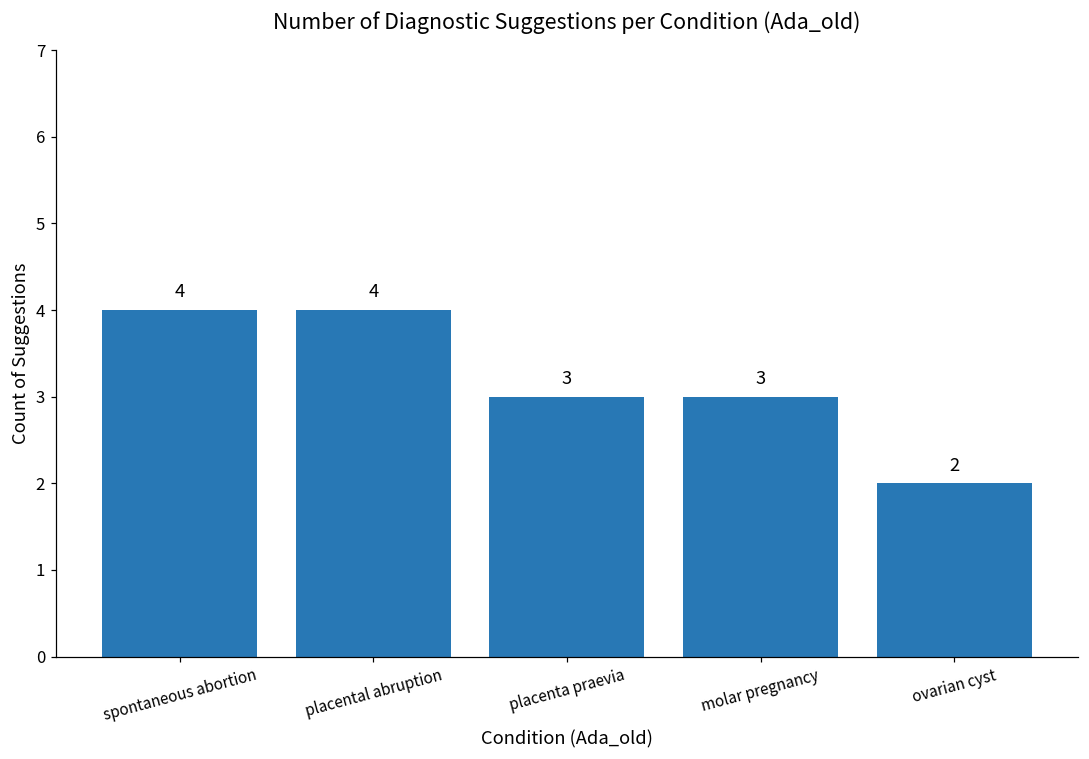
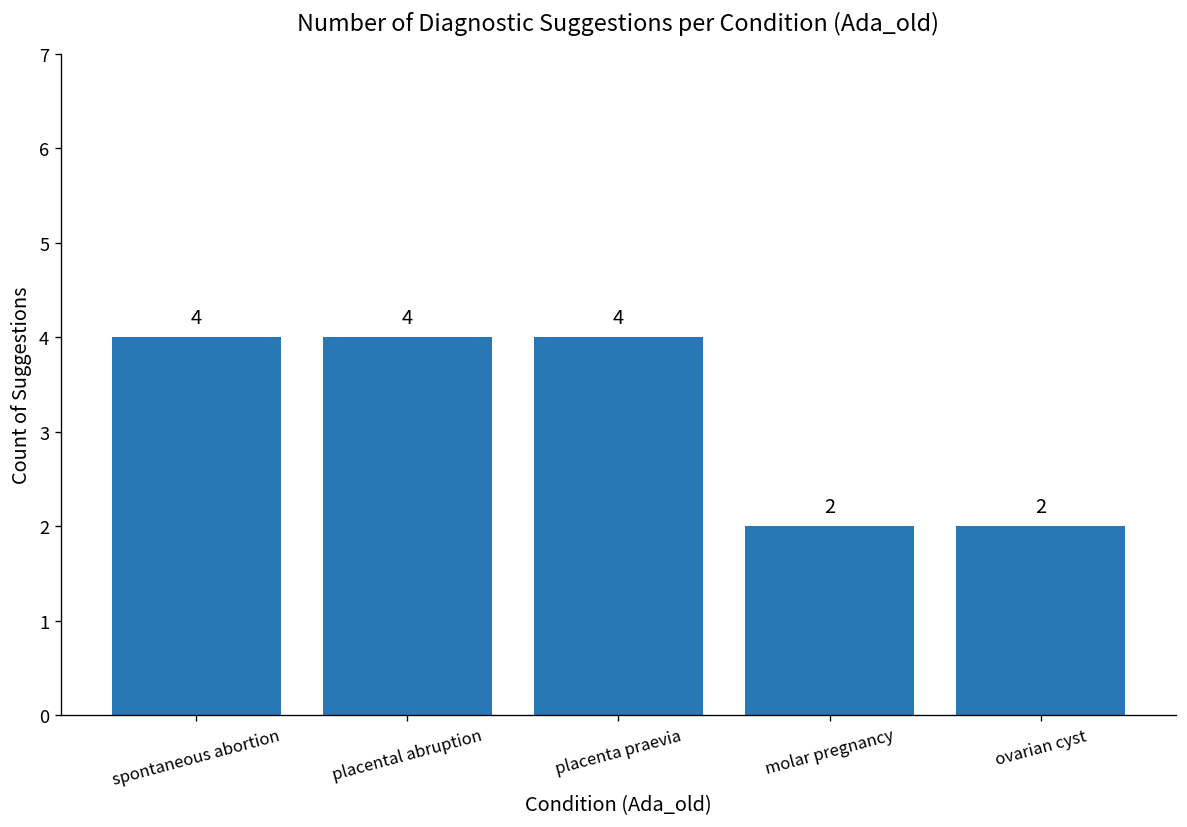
  {
    "spontaneous abortion": 4,
    "placental abruption": 4,
-   "placenta praevia": 3,
-   "molar pregnancy": 3,
+   "placenta praevia": 4,
+   "molar pregnancy": 2,
    "ovarian cyst": 2
  }
